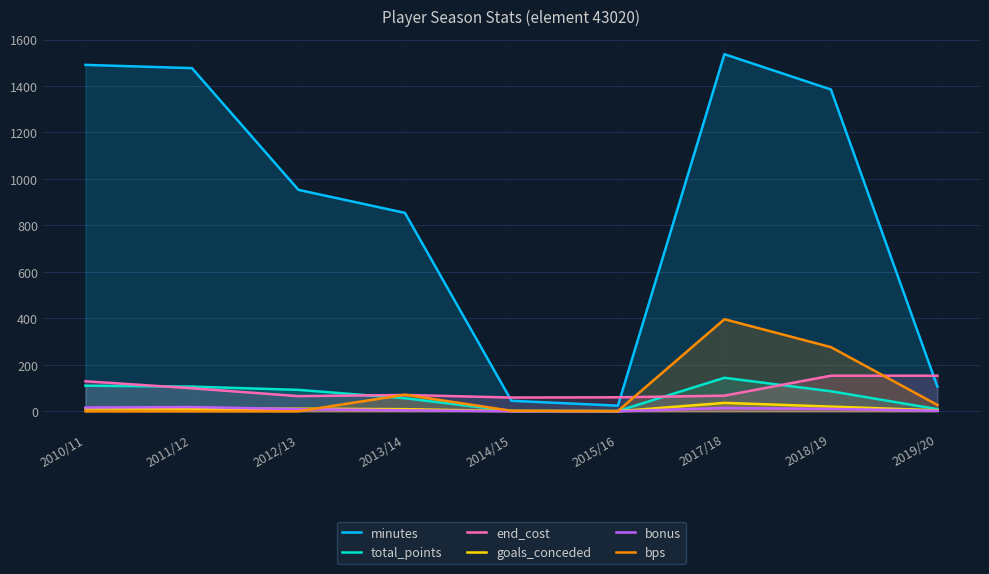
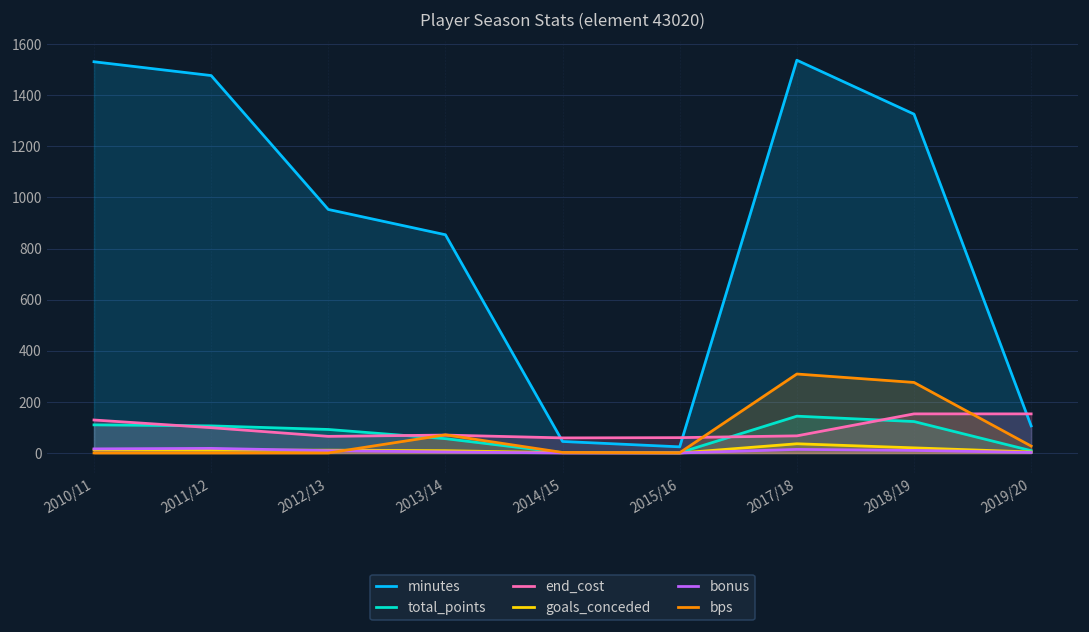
  {
    "minutes": {
-     "2010/11": 1490,
+     "2010/11": 1530,
      "2011/12": 1480,
      "2012/13": 950,
      "2013/14": 850,
      "2014/15": 50,
      "2015/16": 20,
      "2017/18": 1540,
-     "2018/19": 1390,
+     "2018/19": 1330,
      "2019/20": 110
    },
    "total_points": {
      "2010/11": 110,
      "2012/13": 90,
      "2013/14": 60,
      "2017/18": 140,
-     "2018/19": 90
+     "2018/19": 120
    },
    "end_cost": {
      "2010/11": 130,
      "2012/13": 70,
      "2014/15": 60,
      "2015/16": 60,
      "2017/18": 70,
      "2018/19": 150,
      "2019/20": 150
    },
    "goals_conceded": {
      "2017/18": 40
    },
    "bonus": {
      "2017/18": 10
    },
    "bps": {
      "2010/11": 0,
-     "2017/18": 400,
+     "2017/18": 310,
      "2018/19": 280,
      "2019/20": 30
    }
  }
